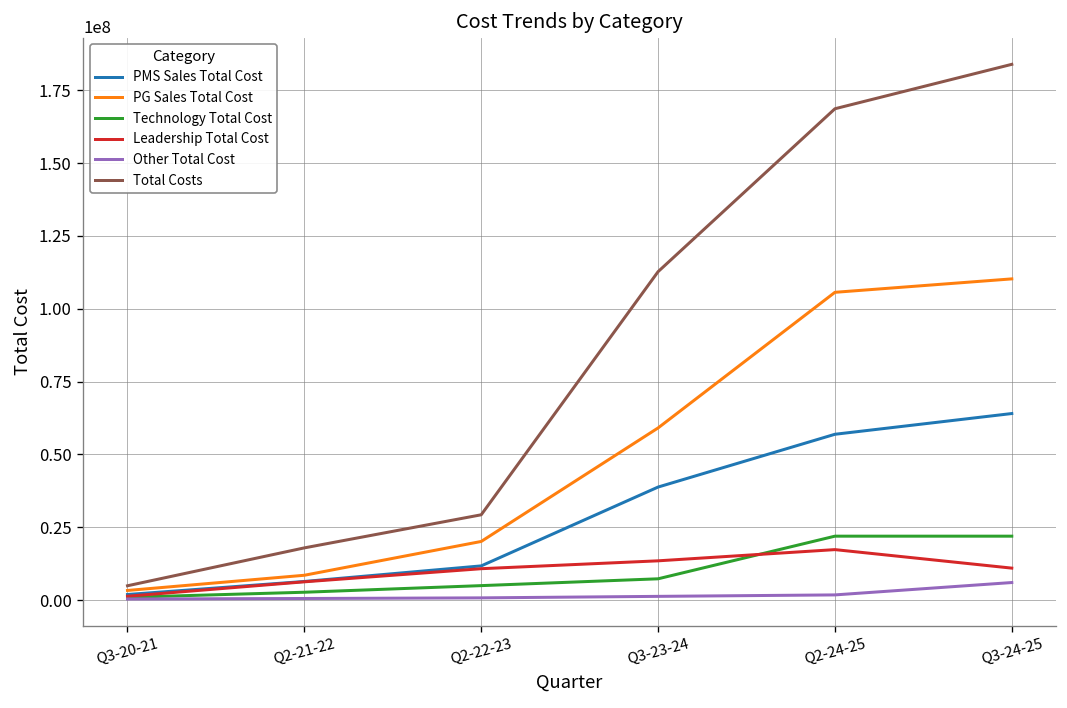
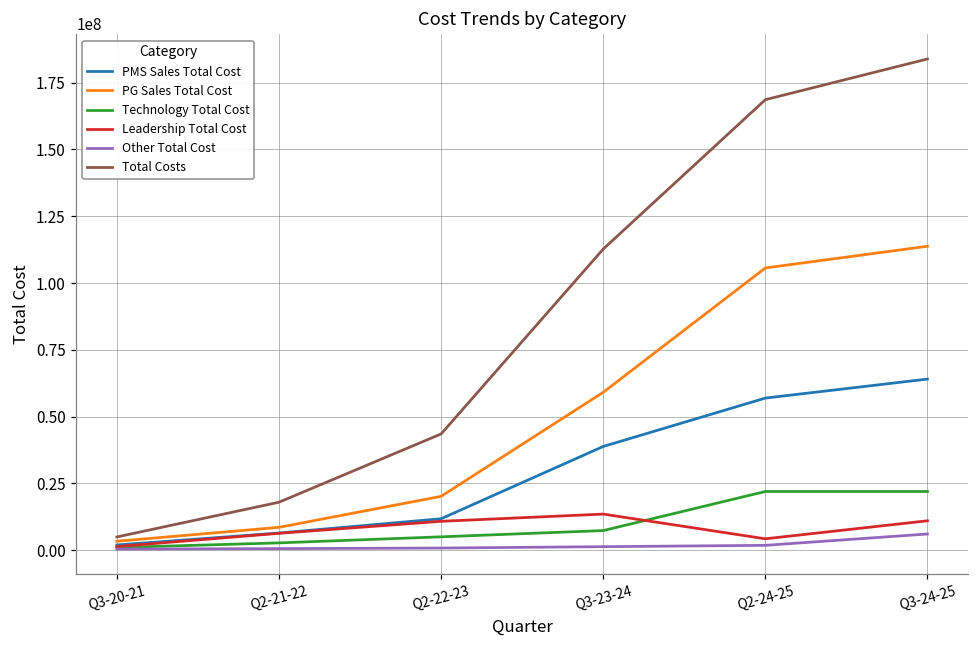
  {
    "PMS Sales Total Cost": {
      "Q3-23-24": 39000000,
      "Q2-24-25": 57000000,
      "Q3-24-25": 64000000
    },
    "PG Sales Total Cost": {
      "Q3-20-21": 3000000,
      "Q2-21-22": 9000000,
      "Q2-22-23": 20000000,
      "Q3-23-24": 59000000,
      "Q2-24-25": 106000000,
-     "Q3-24-25": 110000000
+     "Q3-24-25": 114000000
    },
    "Technology Total Cost": {
      "Q2-21-22": 3000000,
      "Q2-22-23": 5000000,
      "Q3-23-24": 7000000,
      "Q2-24-25": 22000000,
      "Q3-24-25": 22000000
    },
    "Leadership Total Cost": {
      "Q3-23-24": 14000000,
-     "Q2-24-25": 17000000,
+     "Q2-24-25": 4000000,
      "Q3-24-25": 11000000
    },
    "Other Total Cost": {
      "Q2-21-22": 1000000,
      "Q2-22-23": 1000000,
      "Q3-23-24": 1000000,
      "Q2-24-25": 2000000,
      "Q3-24-25": 6000000
    },
    "Total Costs": {
      "Q3-20-21": 5000000,
      "Q2-21-22": 18000000,
-     "Q2-22-23": 29000000,
+     "Q2-22-23": 43000000,
      "Q3-23-24": 113000000,
      "Q2-24-25": 169000000,
      "Q3-24-25": 184000000
    }
  }
